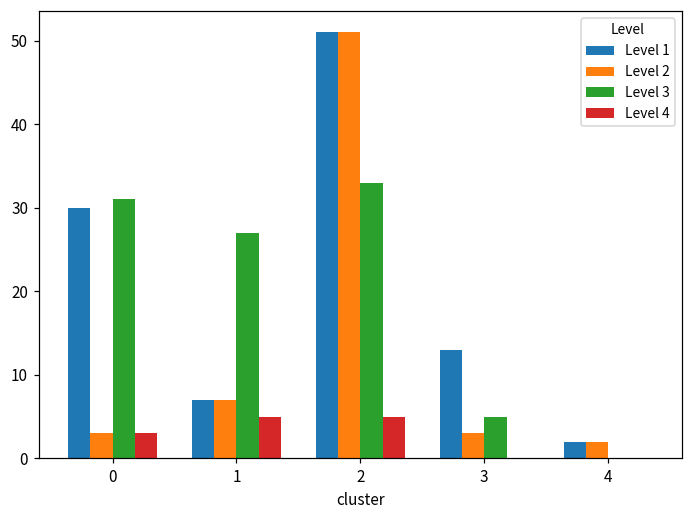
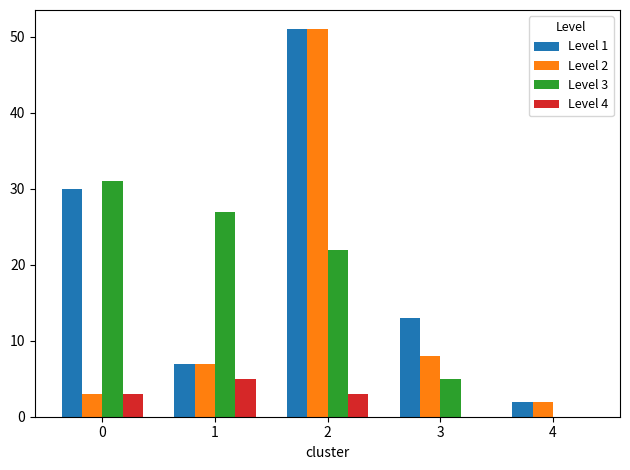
  {
    "Level 1": {
      "0": 30,
      "1": 7,
      "2": 51,
      "3": 13,
      "4": 2
    },
    "Level 2": {
      "0": 3,
      "1": 7,
      "2": 51,
-     "3": 3,
+     "3": 8,
      "4": 2
    },
    "Level 3": {
      "0": 31,
      "1": 27,
-     "2": 33,
+     "2": 22,
      "3": 5,
      "4": 0
    },
    "Level 4": {
      "0": 3,
      "1": 5,
-     "2": 5,
+     "2": 3,
      "3": 0,
      "4": 0
    }
  }
